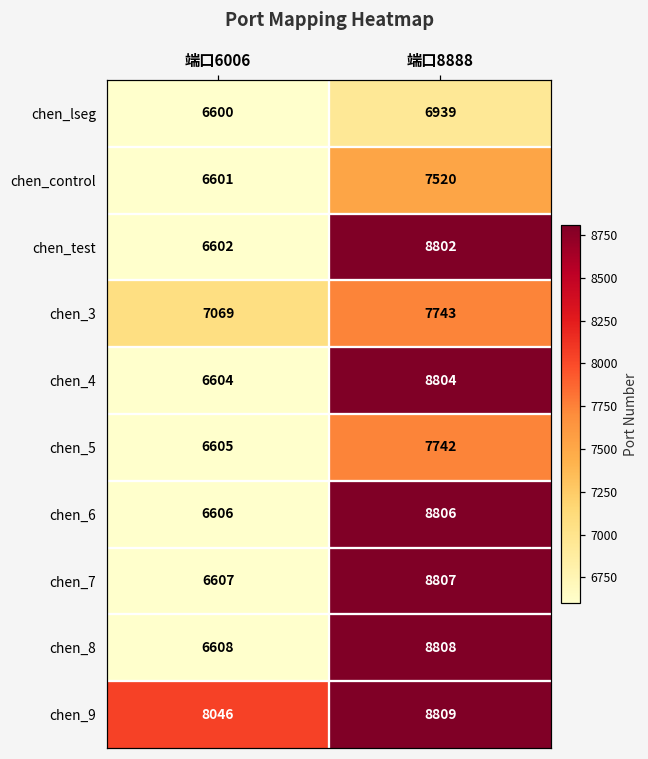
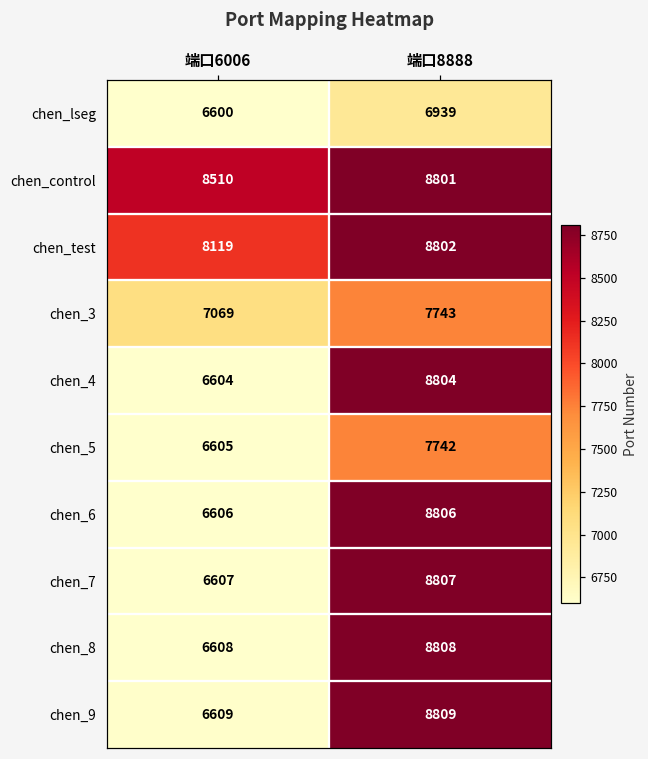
  {
    "chen_lseg": {
      "端口6006": 6600,
      "端口8888": 6939
    },
    "chen_control": {
-     "端口6006": 6601,
-     "端口8888": 7520
+     "端口6006": 8510,
+     "端口8888": 8801
    },
    "chen_test": {
-     "端口6006": 6602,
+     "端口6006": 8119,
      "端口8888": 8802
    },
    "chen_3": {
      "端口6006": 7069,
      "端口8888": 7743
    },
    "chen_4": {
      "端口6006": 6604,
      "端口8888": 8804
    },
    "chen_5": {
      "端口6006": 6605,
      "端口8888": 7742
    },
    "chen_6": {
      "端口6006": 6606,
      "端口8888": 8806
    },
    "chen_7": {
      "端口6006": 6607,
      "端口8888": 8807
    },
    "chen_8": {
      "端口6006": 6608,
      "端口8888": 8808
    },
    "chen_9": {
-     "端口6006": 8046,
+     "端口6006": 6609,
      "端口8888": 8809
    }
  }
